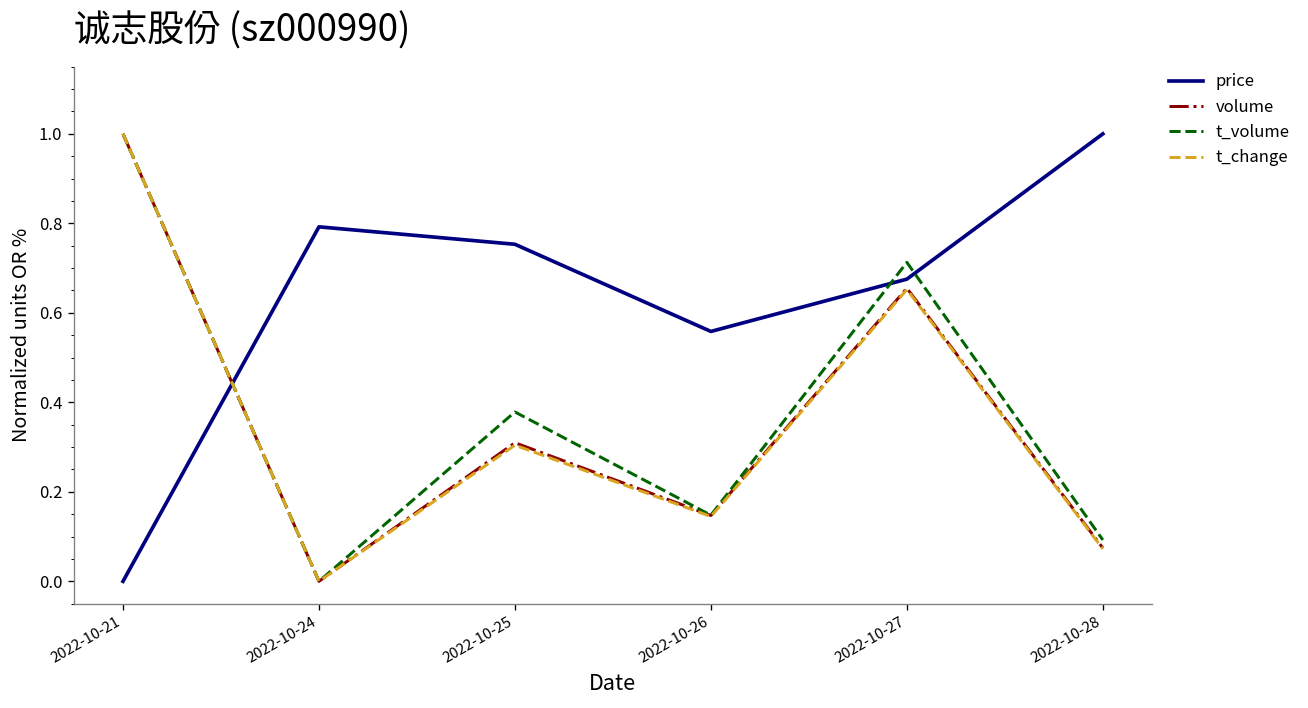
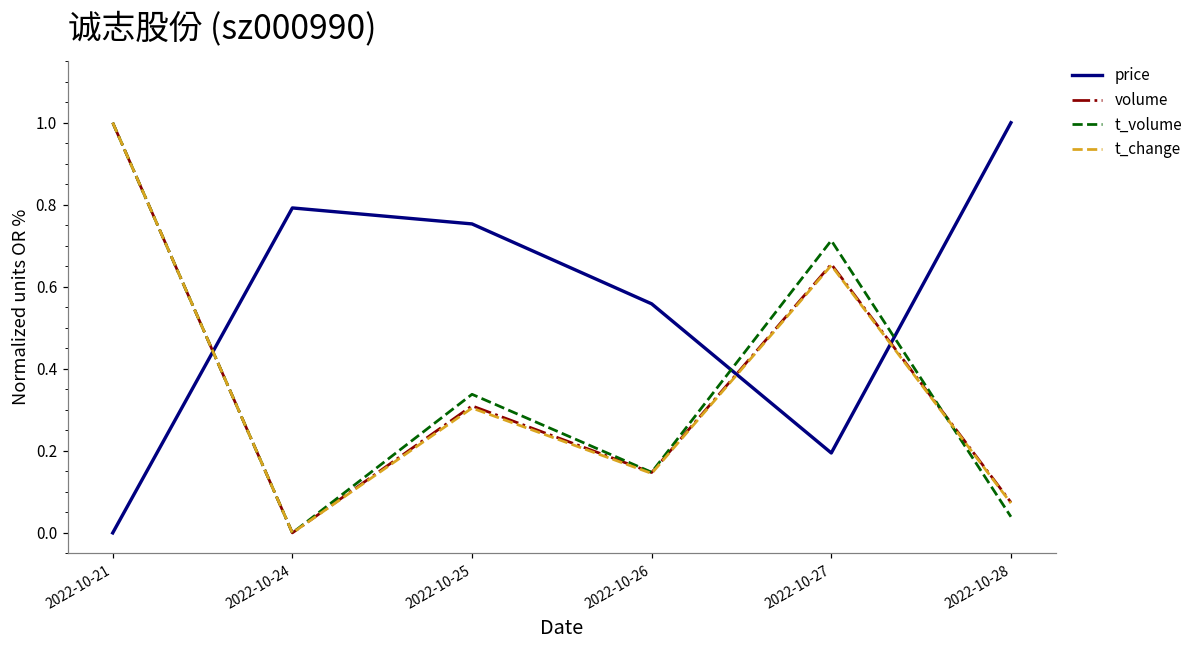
  {
    "price": {
      "2022-10-21": 0.00,
      "2022-10-24": 0.79,
      "2022-10-25": 0.75,
      "2022-10-26": 0.56,
-     "2022-10-27": 0.68,
+     "2022-10-27": 0.19,
      "2022-10-28": 1.00
    },
    "t_volume": {
-     "2022-10-25": 0.38,
+     "2022-10-25": 0.34,
      "2022-10-27": 0.71,
-     "2022-10-28": 0.09
+     "2022-10-28": 0.04
    }
  }
